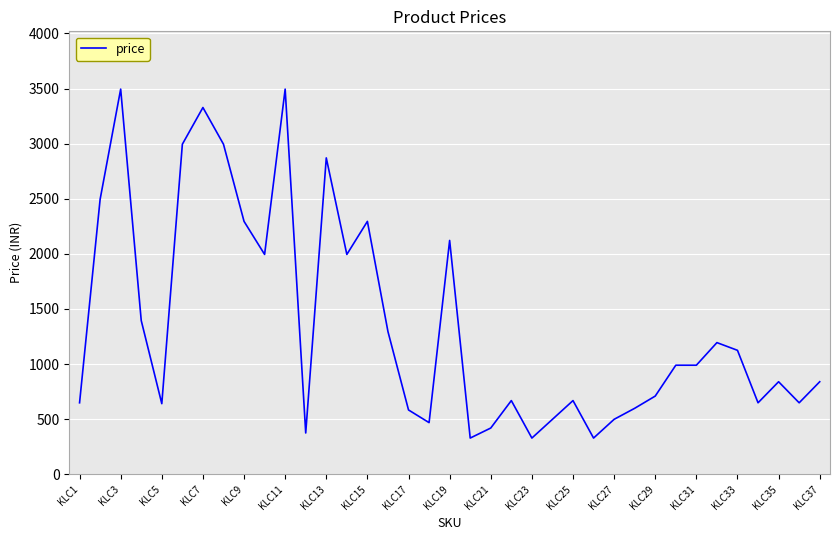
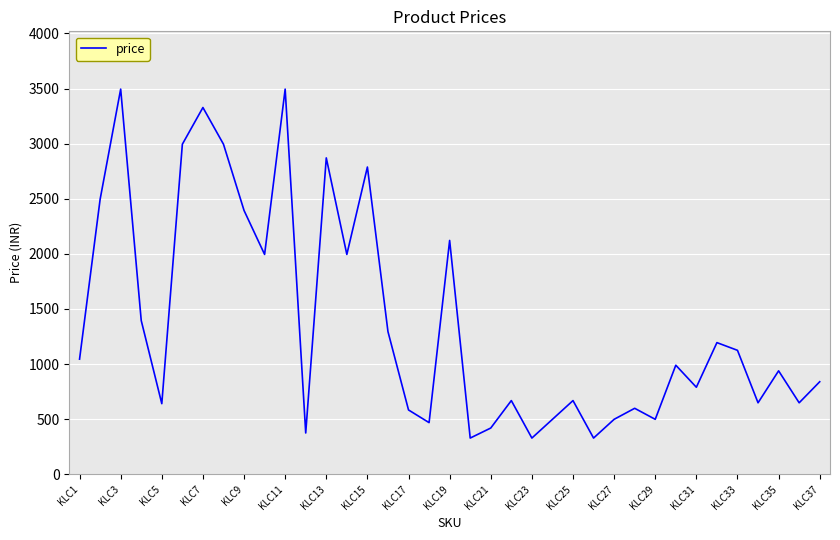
  {
-   "KLC1": 650,
+   "KLC1": 1050,
    "KLC3": 3500,
    "KLC5": 640,
    "KLC7": 3330,
-   "KLC9": 2300,
+   "KLC9": 2390,
    "KLC11": 3500,
    "KLC13": 2870,
-   "KLC15": 2300,
+   "KLC15": 2790,
    "KLC17": 580,
    "KLC19": 2120,
    "KLC21": 420,
    "KLC23": 330,
    "KLC25": 670,
    "KLC27": 500,
-   "KLC29": 710,
-   "KLC31": 990,
+   "KLC29": 500,
+   "KLC31": 790,
    "KLC33": 1130,
-   "KLC35": 840,
+   "KLC35": 940,
    "KLC37": 840
  }
